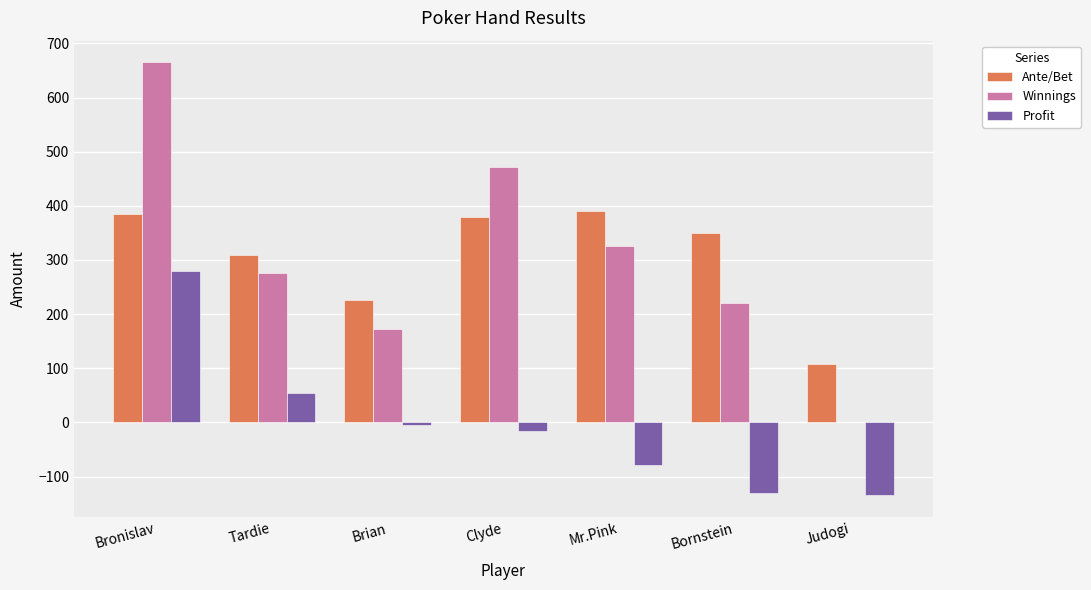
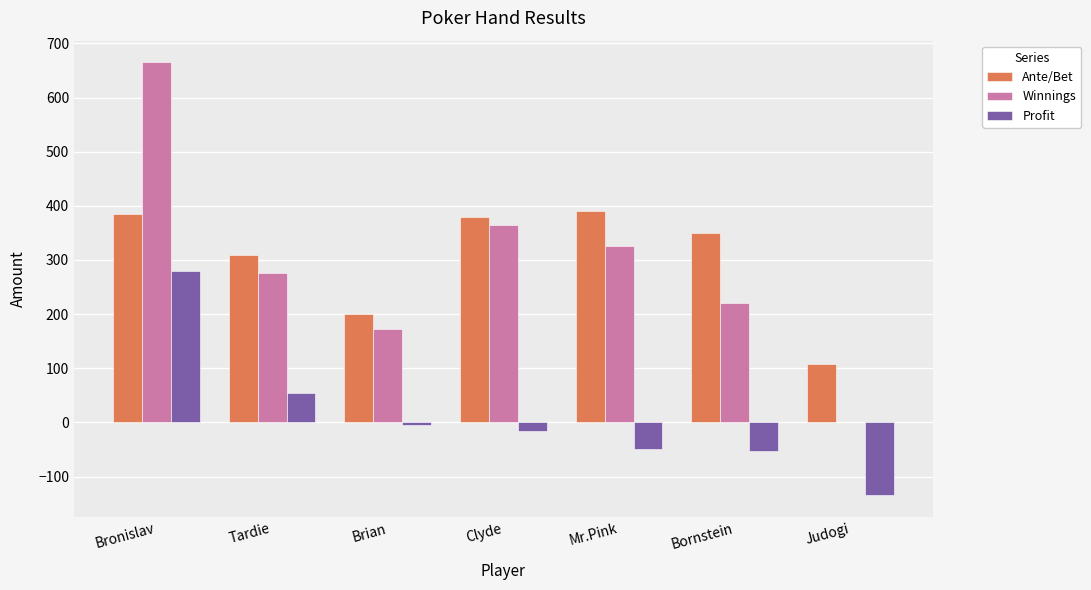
  {
    "Ante/Bet": {
      "Bronislav": 390,
      "Tardie": 310,
-     "Brian": 230,
+     "Brian": 200,
      "Clyde": 380,
      "Mr.Pink": 390,
      "Bornstein": 350,
      "Judogi": 110
    },
    "Winnings": {
      "Bronislav": 670,
      "Tardie": 280,
      "Brian": 170,
-     "Clyde": 470,
+     "Clyde": 370,
      "Mr.Pink": 330,
      "Bornstein": 220,
      "Judogi": 0
    },
    "Profit": {
      "Bronislav": 280,
      "Tardie": 60,
      "Brian": -10,
      "Clyde": -20,
-     "Mr.Pink": -80,
-     "Bornstein": -130,
+     "Mr.Pink": -50,
+     "Bornstein": -50,
      "Judogi": -140
    }
  }
